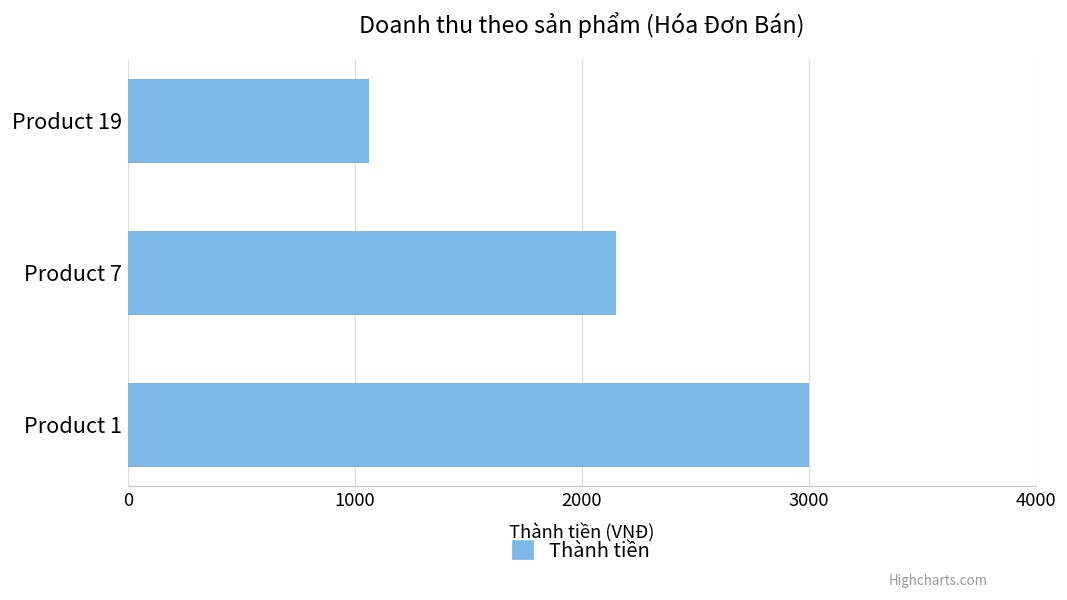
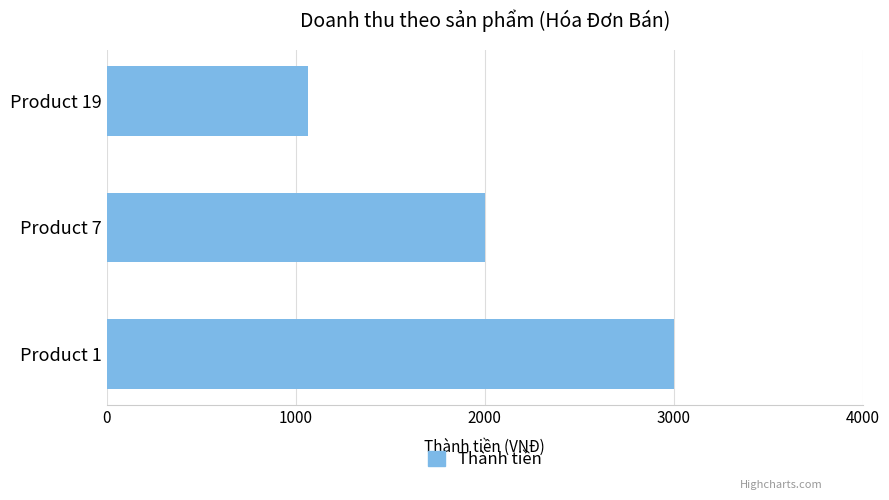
  {
    "Product 19": 1060,
-   "Product 7": 2150,
+   "Product 7": 2000,
    "Product 1": 3000
  }
